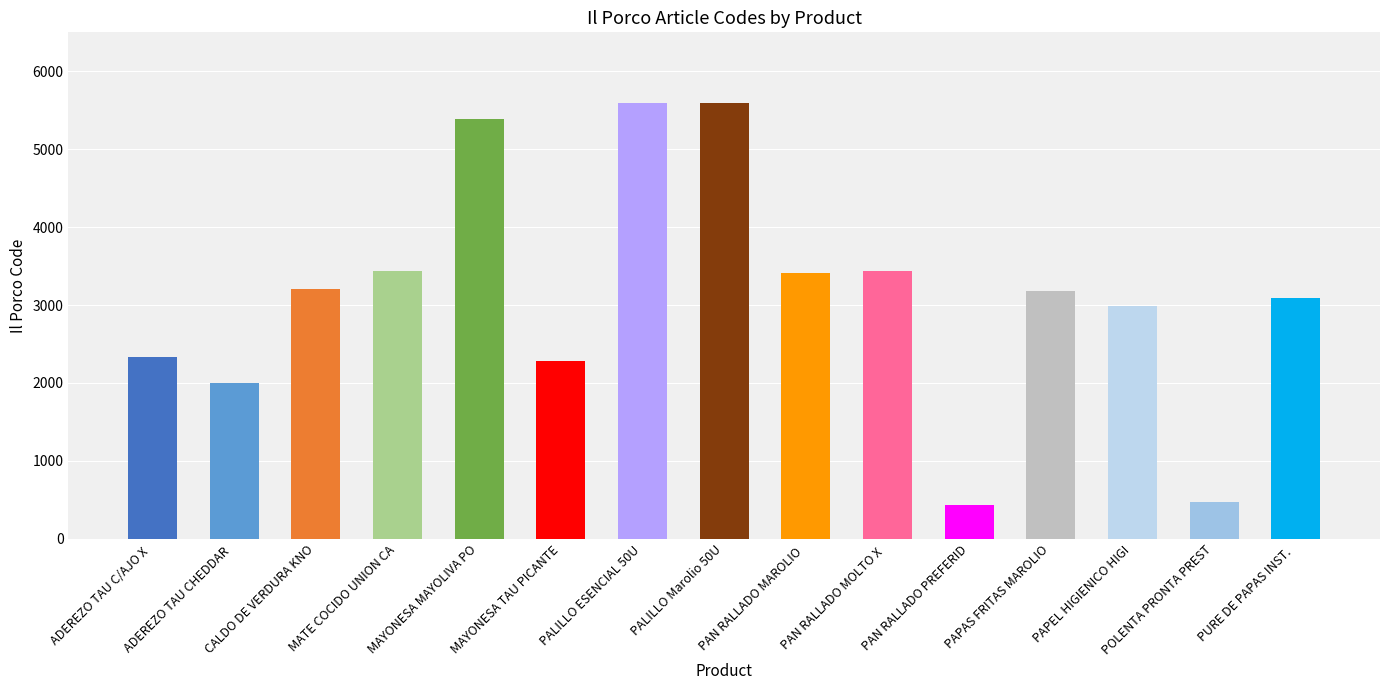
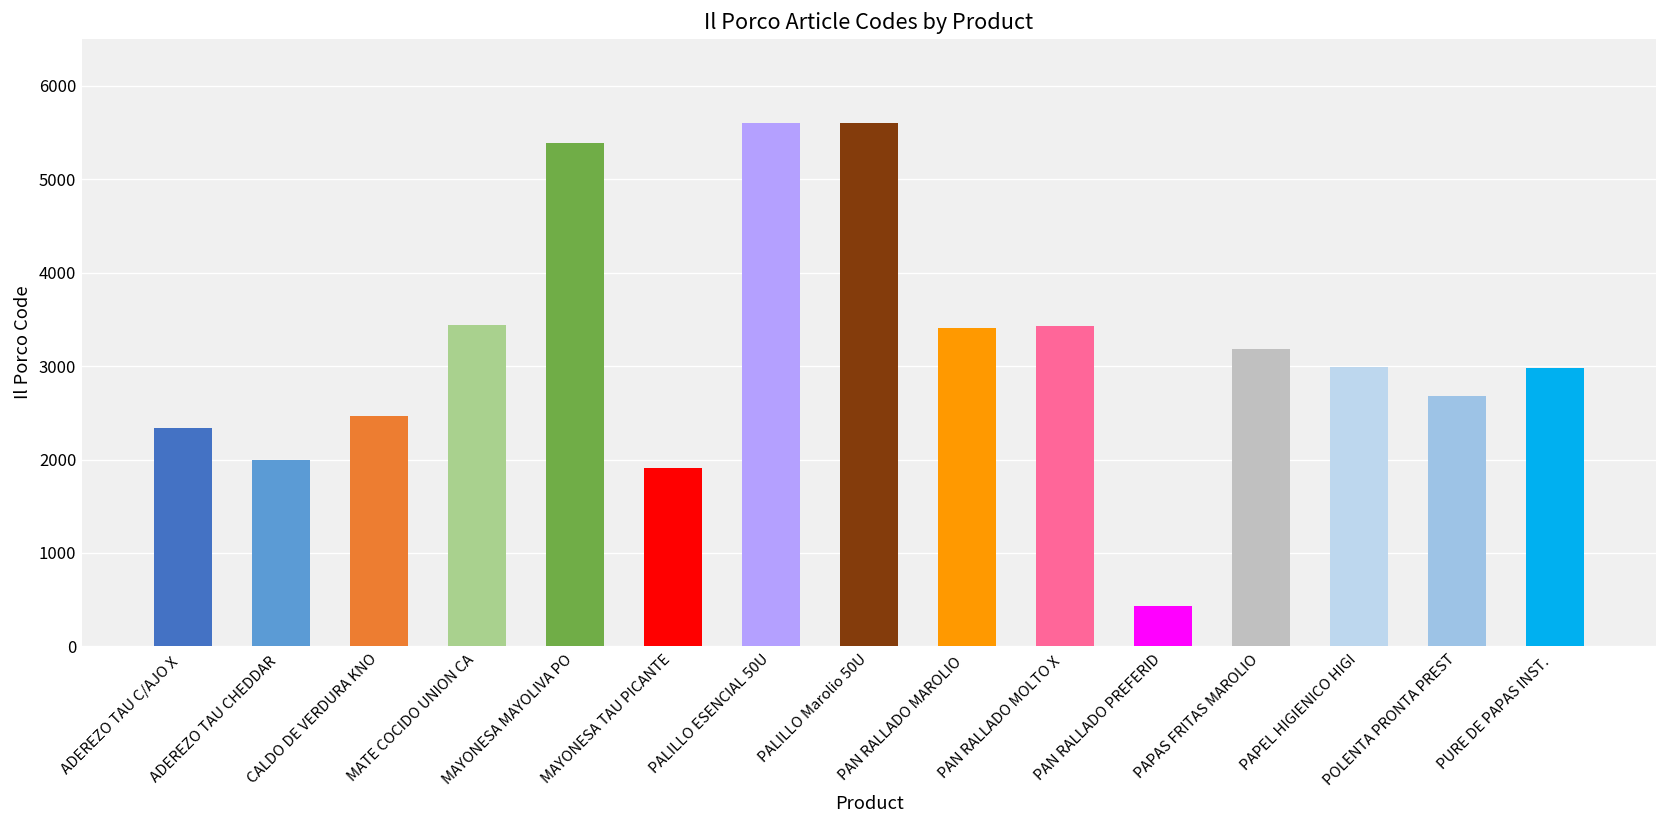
  {
    "ADEREZO TAU C/AJO X": 2300,
    "ADEREZO TAU CHEDDAR": 2000,
-   "CALDO DE VERDURA KNO": 3200,
+   "CALDO DE VERDURA KNO": 2500,
    "MATE COCIDO UNION CA": 3400,
    "MAYONESA MAYOLIVA PO": 5400,
-   "MAYONESA TAU PICANTE": 2300,
+   "MAYONESA TAU PICANTE": 1900,
    "PALILLO ESENCIAL 50U": 5600,
    "PALILLO Marolio 50U": 5600,
    "PAN RALLADO MAROLIO": 3400,
    "PAN RALLADO MOLTO X": 3400,
    "PAN RALLADO PREFERID": 400,
    "PAPAS FRITAS MAROLIO": 3200,
    "PAPEL HIGIENICO HIGI": 3000,
-   "POLENTA PRONTA PREST": 500,
-   "PURE DE PAPAS INST.": 3100
+   "POLENTA PRONTA PREST": 2700,
+   "PURE DE PAPAS INST.": 3000
  }
